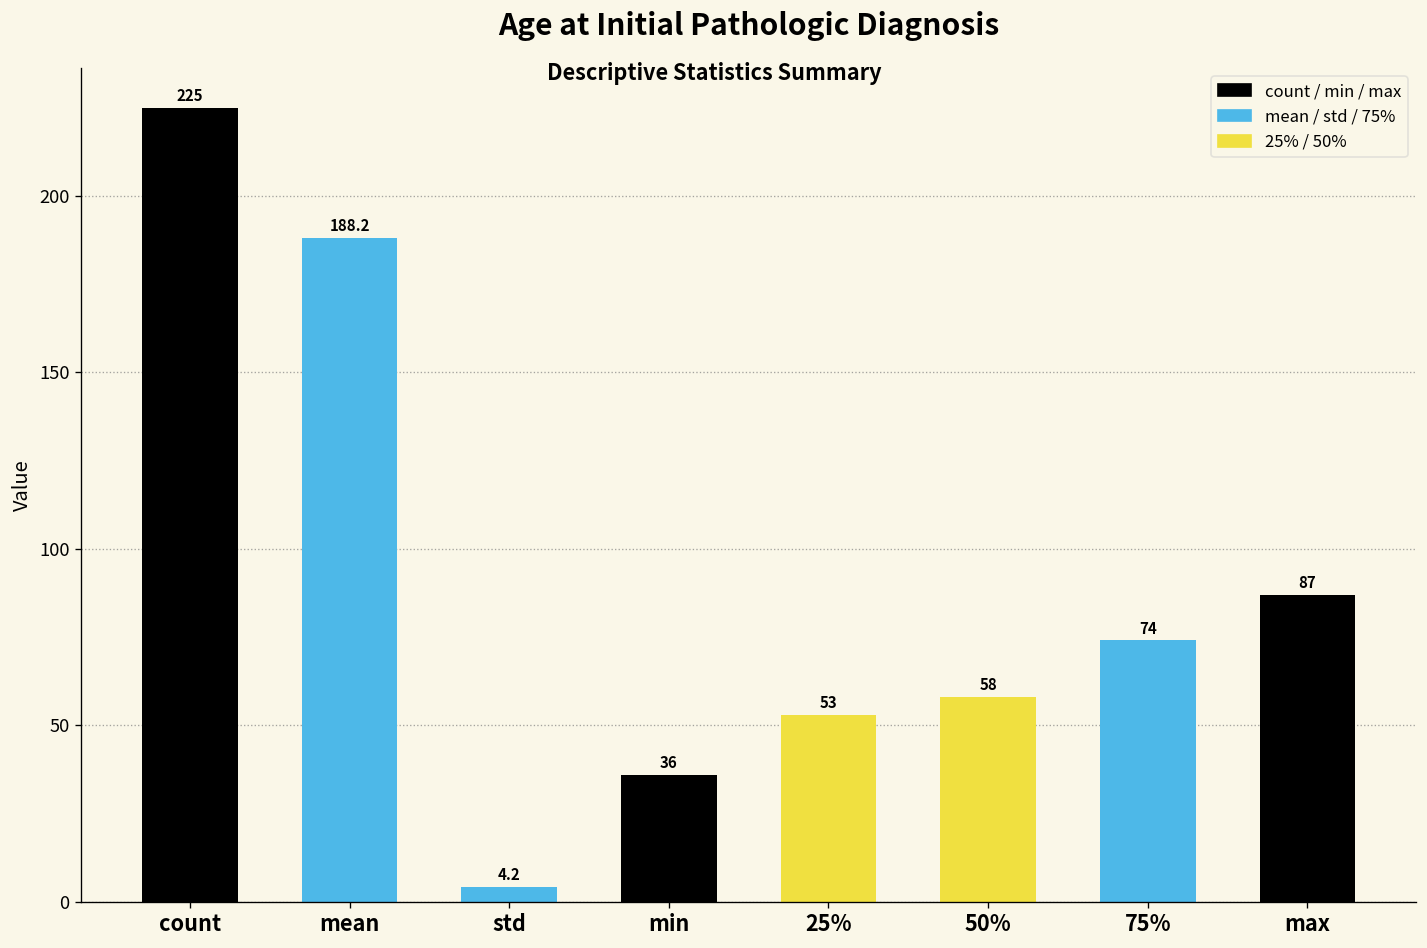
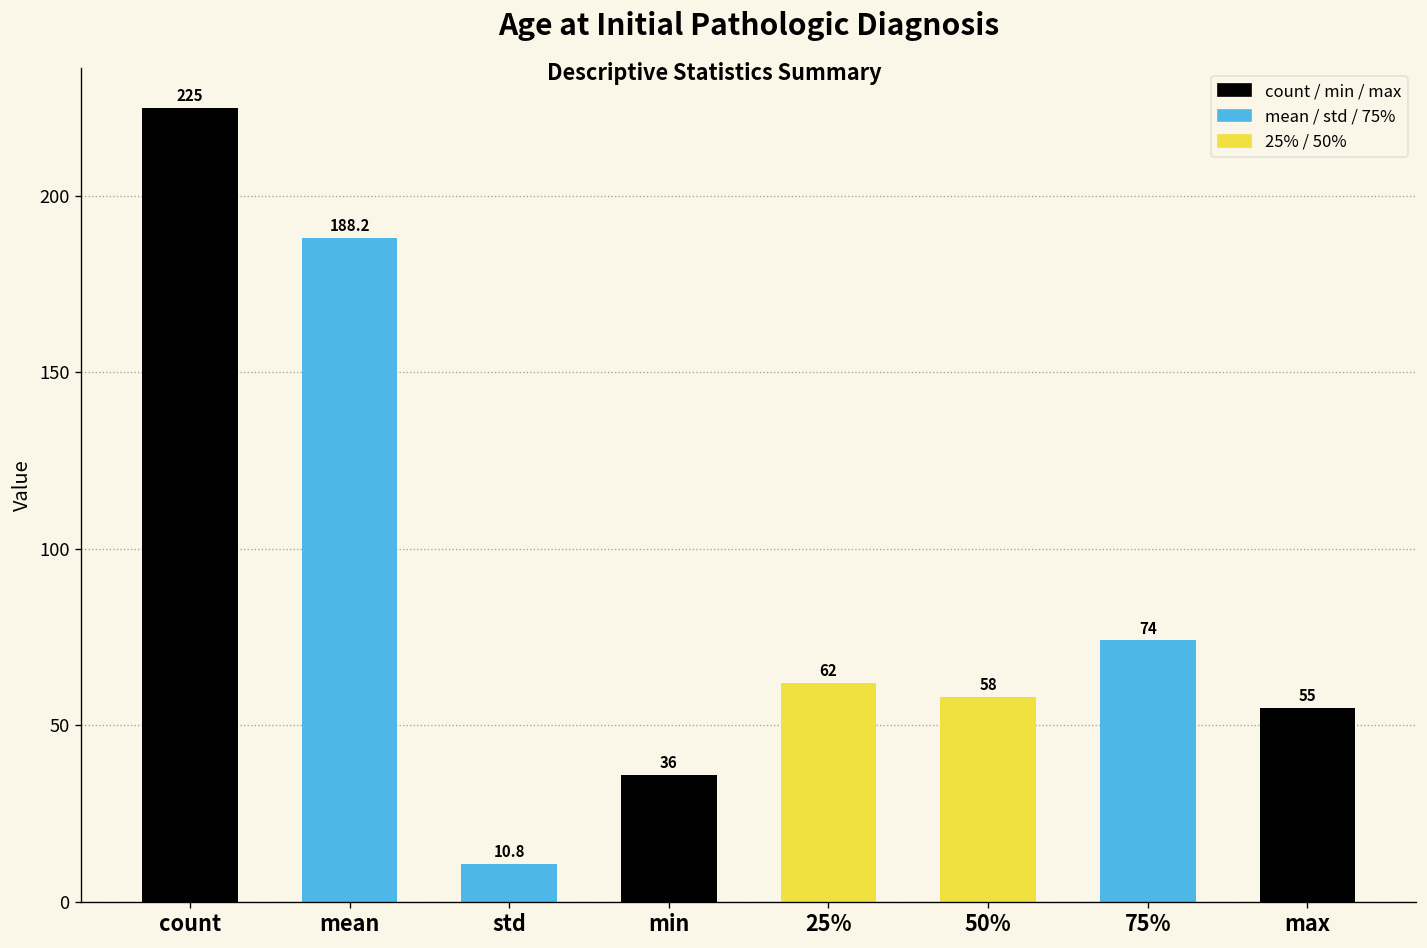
  {
    "count": 225,
    "mean": 188.2,
-   "std": 4.2,
+   "std": 10.8,
    "min": 36,
-   "25%": 53,
+   "25%": 62,
    "50%": 58,
    "75%": 74,
-   "max": 87
+   "max": 55
  }
